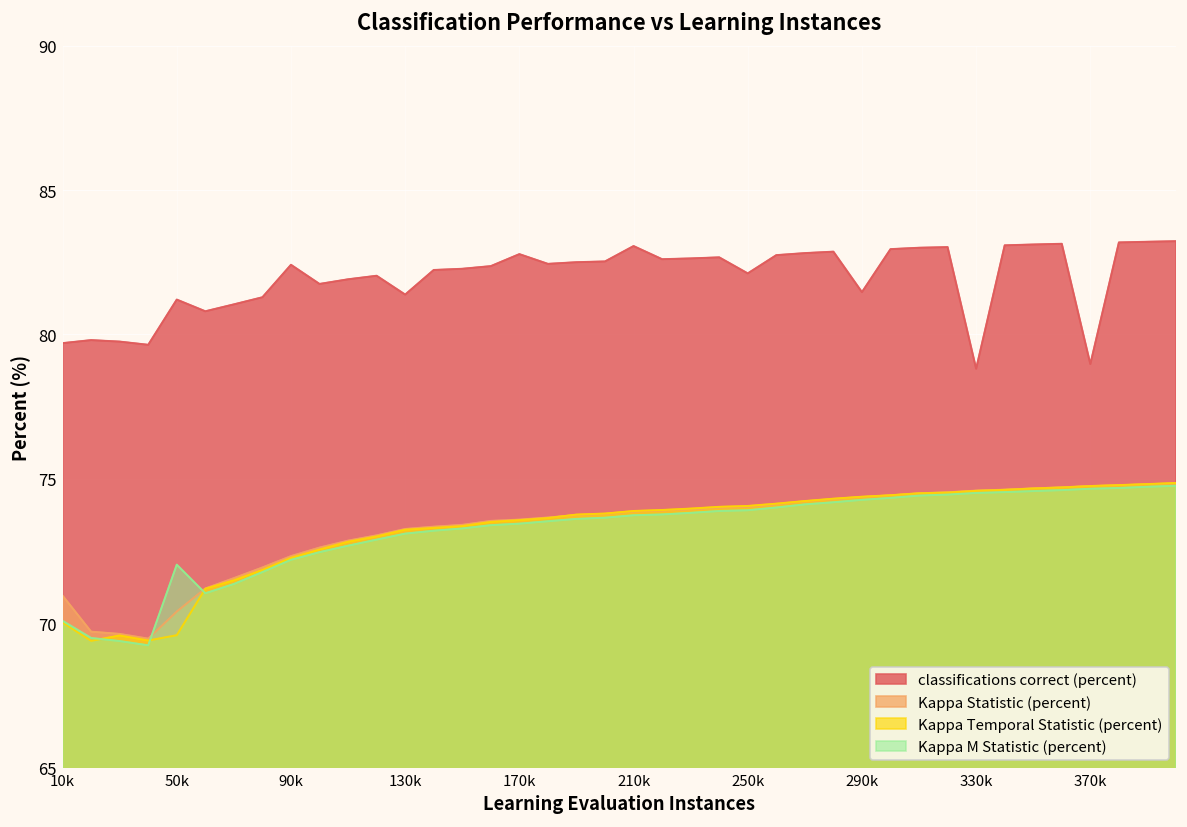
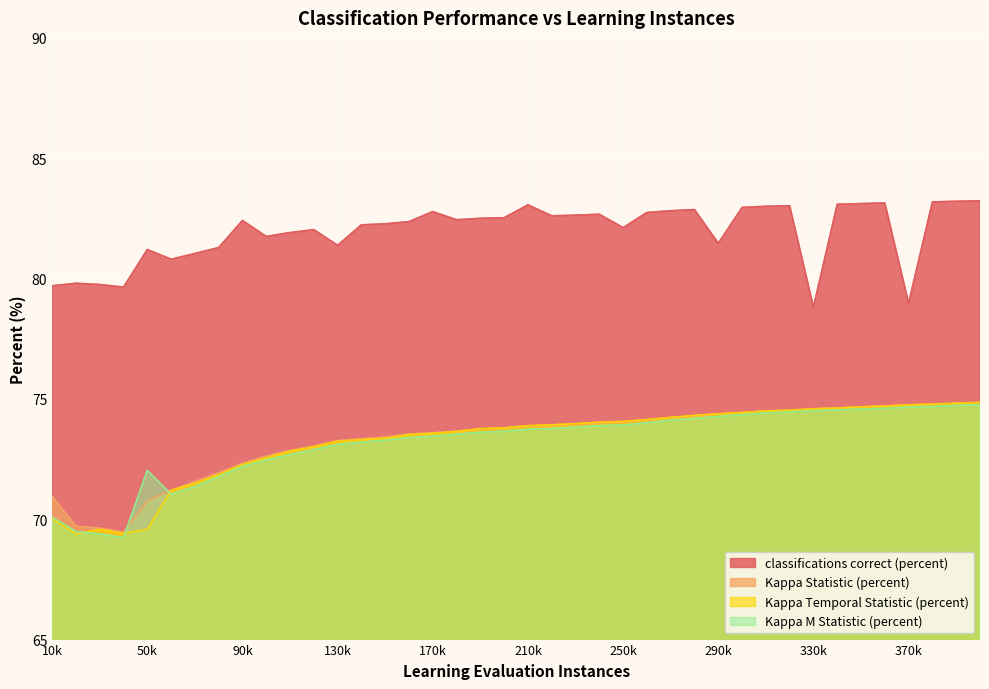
  {
    "classifications correct (percent)": {
      "10k": 79.7,
      "50k": 81.2,
      "90k": 82.4,
      "130k": 81.4,
      "170k": 82.8,
      "210k": 83.1,
      "250k": 82.1,
      "290k": 81.5,
      "330k": 78.8,
      "370k": 79.0
    },
    "Kappa Statistic (percent)": {
      "10k": 71.0,
-     "50k": 70.4
+     "50k": 70.8
    },
    "Kappa Temporal Statistic (percent)": {
      "50k": 69.6
    },
    "Kappa M Statistic (percent)": {
      "50k": 72.0,
      "130k": 73.1,
      "170k": 73.5,
      "210k": 73.7,
      "250k": 73.9
    }
  }
